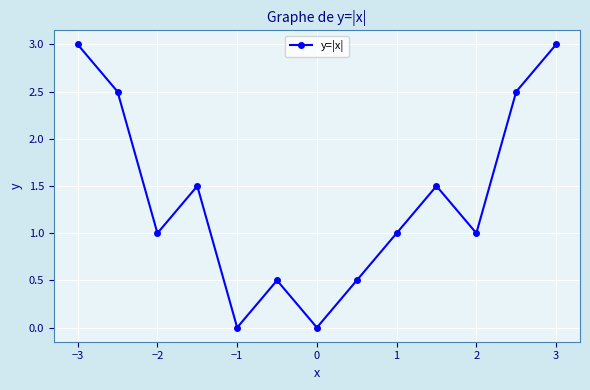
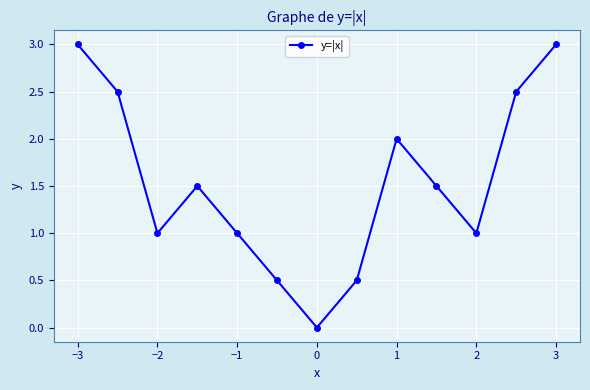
  {
    "−3": 3,
    "−2": 1,
-   "−1": 0,
+   "−1": 1,
    "0": 0,
-   "1": 1,
+   "1": 2,
    "2": 1,
    "3": 3
  }
